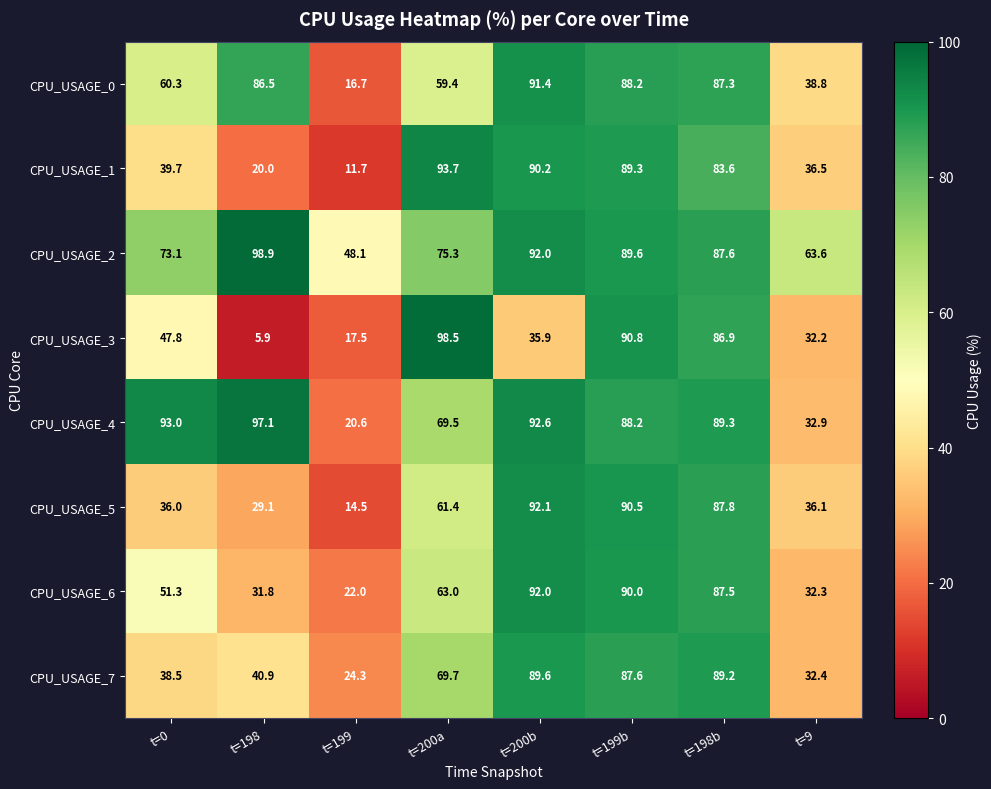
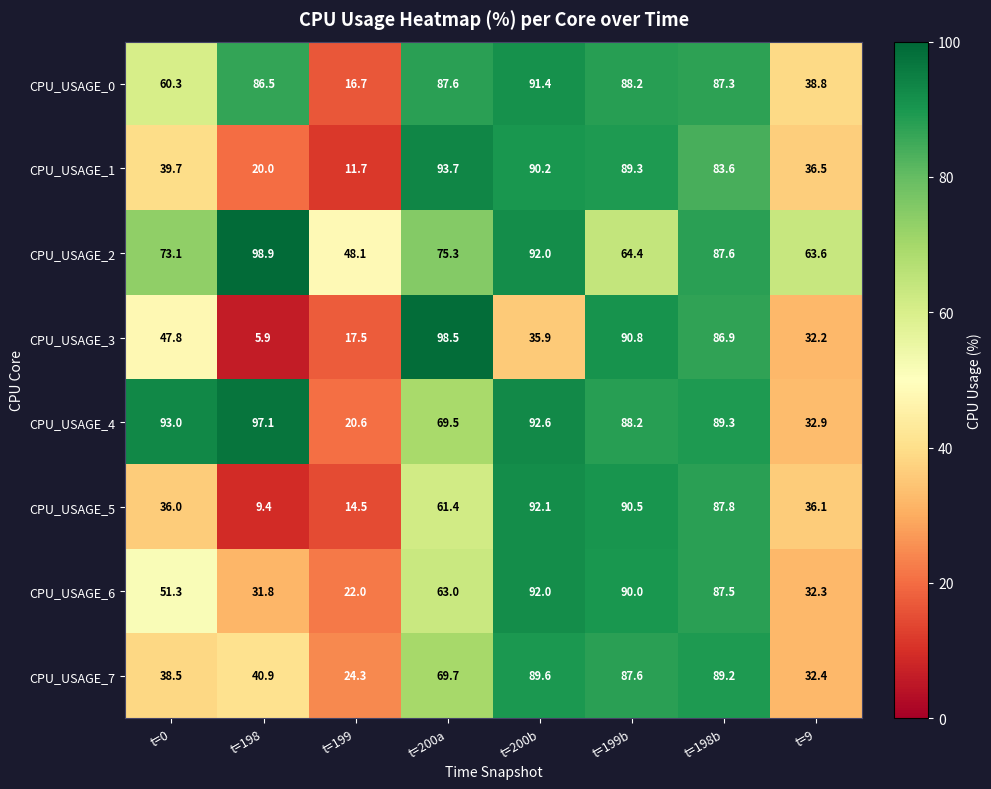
  {
    "CPU_USAGE_0": {
      "t=0": 60.3,
      "t=198": 86.5,
      "t=199": 16.7,
-     "t=200a": 59.4,
+     "t=200a": 87.6,
      "t=200b": 91.4,
      "t=199b": 88.2,
      "t=198b": 87.3,
      "t=9": 38.8
    },
    "CPU_USAGE_1": {
      "t=0": 39.7,
      "t=198": 20.0,
      "t=199": 11.7,
      "t=200a": 93.7,
      "t=200b": 90.2,
      "t=199b": 89.3,
      "t=198b": 83.6,
      "t=9": 36.5
    },
    "CPU_USAGE_2": {
      "t=0": 73.1,
      "t=198": 98.9,
      "t=199": 48.1,
      "t=200a": 75.3,
      "t=200b": 92.0,
-     "t=199b": 89.6,
+     "t=199b": 64.4,
      "t=198b": 87.6,
      "t=9": 63.6
    },
    "CPU_USAGE_3": {
      "t=0": 47.8,
      "t=198": 5.9,
      "t=199": 17.5,
      "t=200a": 98.5,
      "t=200b": 35.9,
      "t=199b": 90.8,
      "t=198b": 86.9,
      "t=9": 32.2
    },
    "CPU_USAGE_4": {
      "t=0": 93.0,
      "t=198": 97.1,
      "t=199": 20.6,
      "t=200a": 69.5,
      "t=200b": 92.6,
      "t=199b": 88.2,
      "t=198b": 89.3,
      "t=9": 32.9
    },
    "CPU_USAGE_5": {
      "t=0": 36.0,
-     "t=198": 29.1,
+     "t=198": 9.4,
      "t=199": 14.5,
      "t=200a": 61.4,
      "t=200b": 92.1,
      "t=199b": 90.5,
      "t=198b": 87.8,
      "t=9": 36.1
    },
    "CPU_USAGE_6": {
      "t=0": 51.3,
      "t=198": 31.8,
      "t=199": 22.0,
      "t=200a": 63.0,
      "t=200b": 92.0,
      "t=199b": 90.0,
      "t=198b": 87.5,
      "t=9": 32.3
    },
    "CPU_USAGE_7": {
      "t=0": 38.5,
      "t=198": 40.9,
      "t=199": 24.3,
      "t=200a": 69.7,
      "t=200b": 89.6,
      "t=199b": 87.6,
      "t=198b": 89.2,
      "t=9": 32.4
    }
  }
